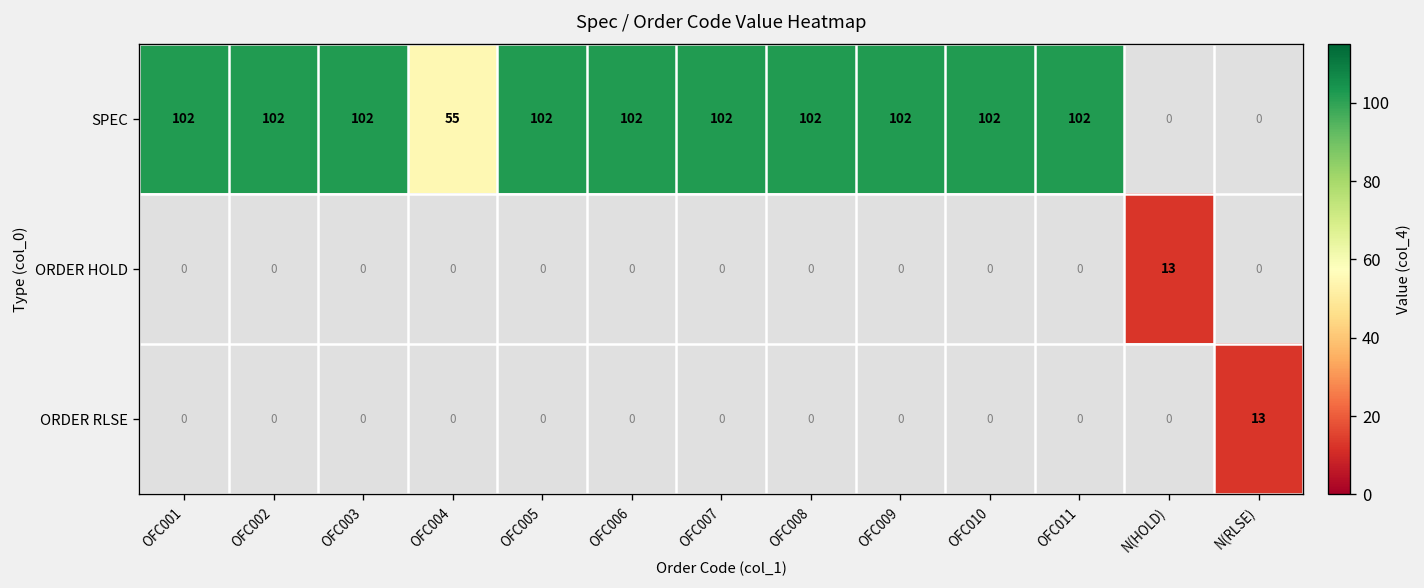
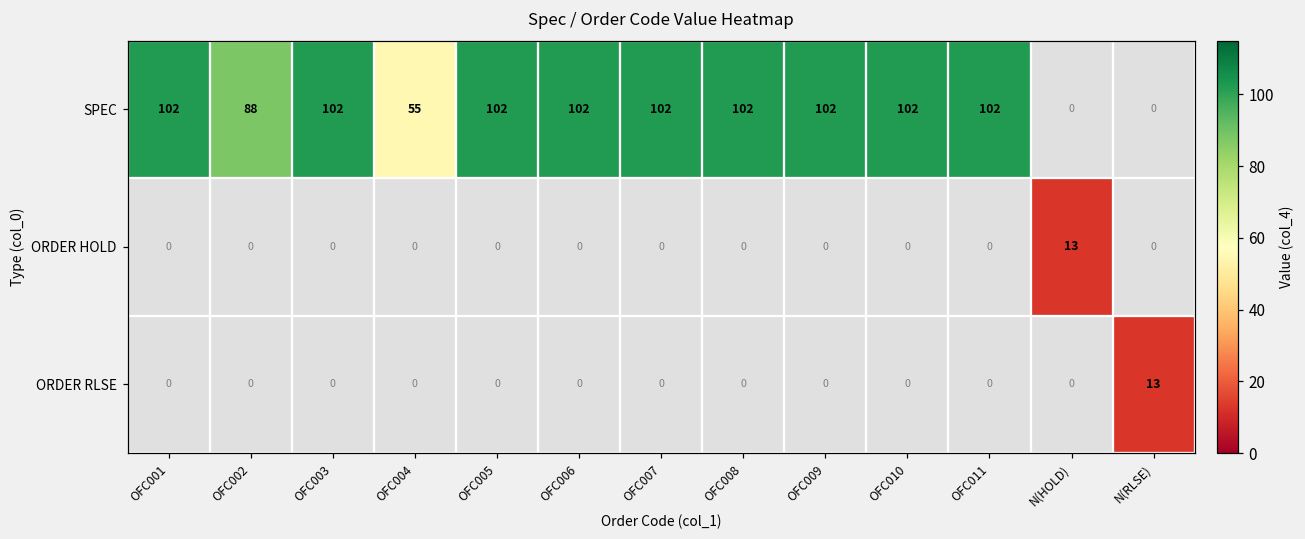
  {
    "SPEC": {
      "OFC001": 102,
-     "OFC002": 102,
+     "OFC002": 88,
      "OFC003": 102,
      "OFC004": 55,
      "OFC005": 102,
      "OFC006": 102,
      "OFC007": 102,
      "OFC008": 102,
      "OFC009": 102,
      "OFC010": 102,
      "OFC011": 102
    },
    "ORDER HOLD": {
      "N(HOLD)": 13
    },
    "ORDER RLSE": {
      "N(RLSE)": 13
    }
  }
